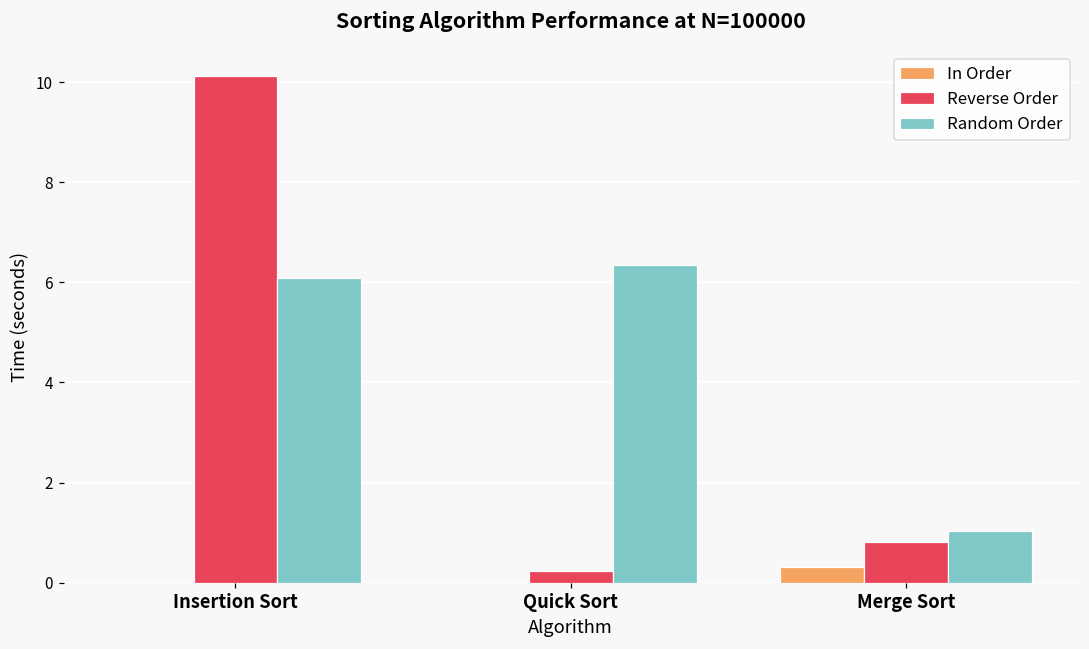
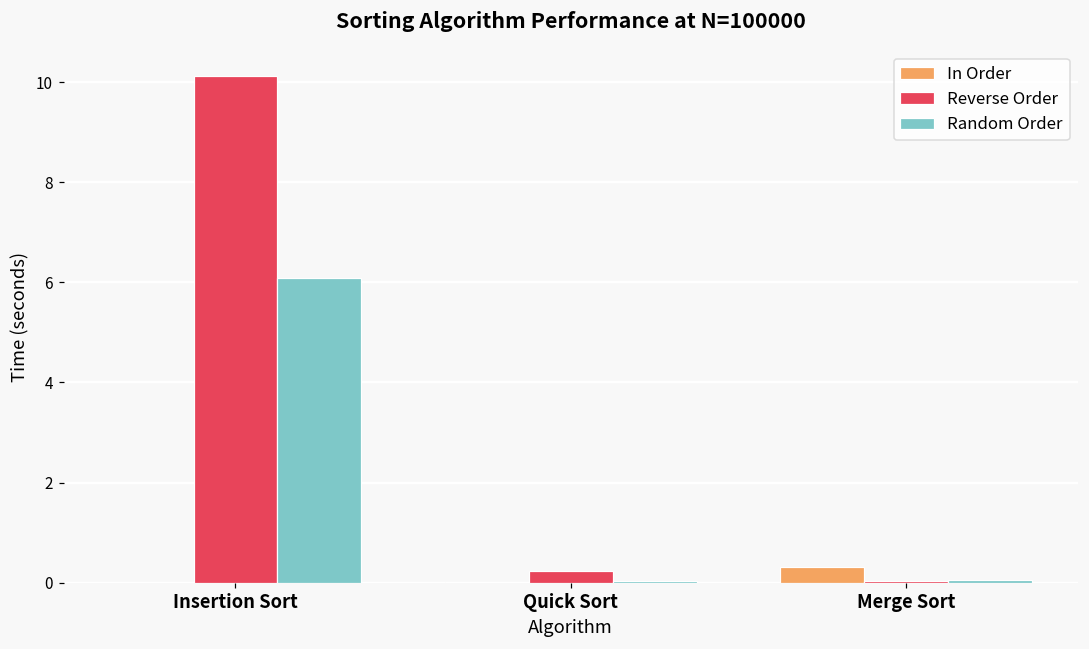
  {
    "In Order": {
      "Insertion Sort": 0.0,
      "Merge Sort": 0.3
    },
    "Reverse Order": {
      "Insertion Sort": 10.1,
      "Quick Sort": 0.2,
-     "Merge Sort": 0.8
+     "Merge Sort": 0.0
    },
    "Random Order": {
      "Insertion Sort": 6.1,
-     "Quick Sort": 6.4,
-     "Merge Sort": 1.0
+     "Quick Sort": 0.0,
+     "Merge Sort": 0.0
    }
  }
